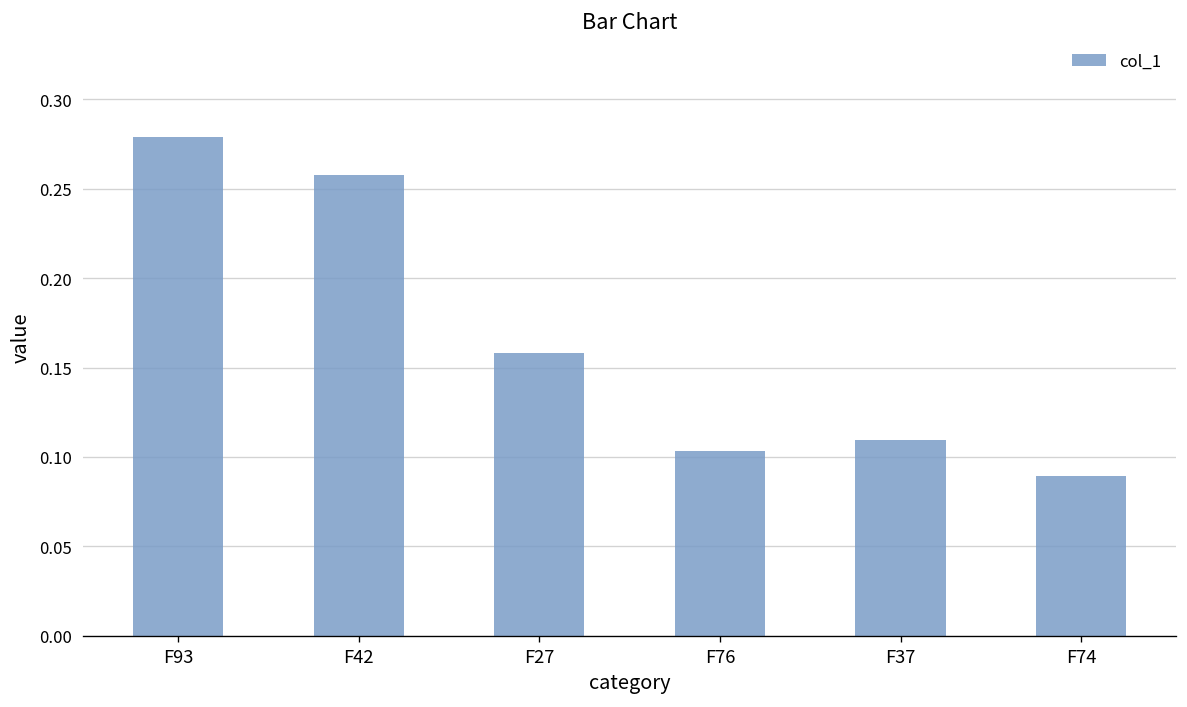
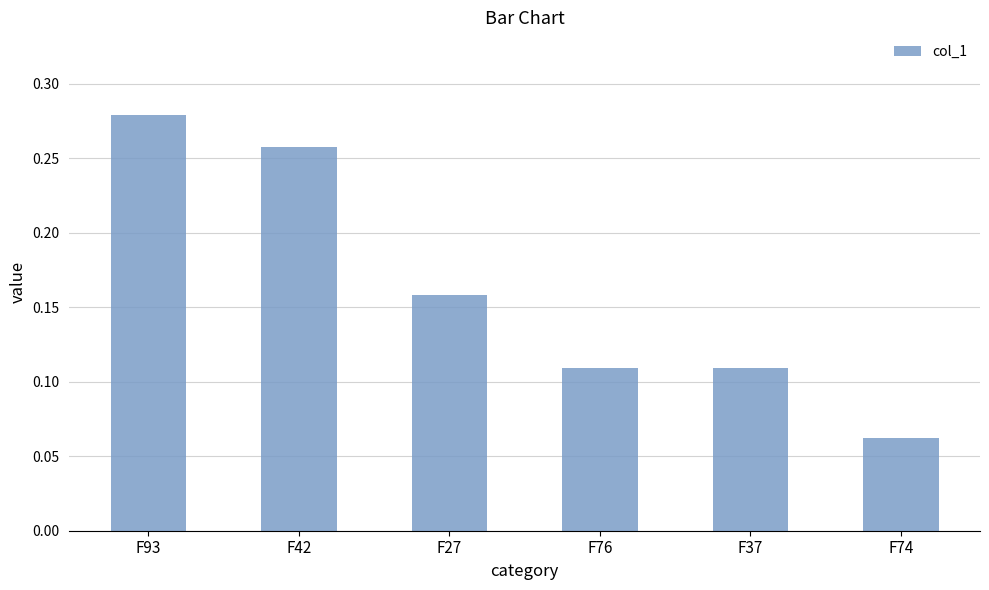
  {
    "F93": 0.279,
    "F42": 0.258,
    "F27": 0.158,
-   "F76": 0.104,
+   "F76": 0.109,
    "F37": 0.109,
-   "F74": 0.090
+   "F74": 0.062
  }
